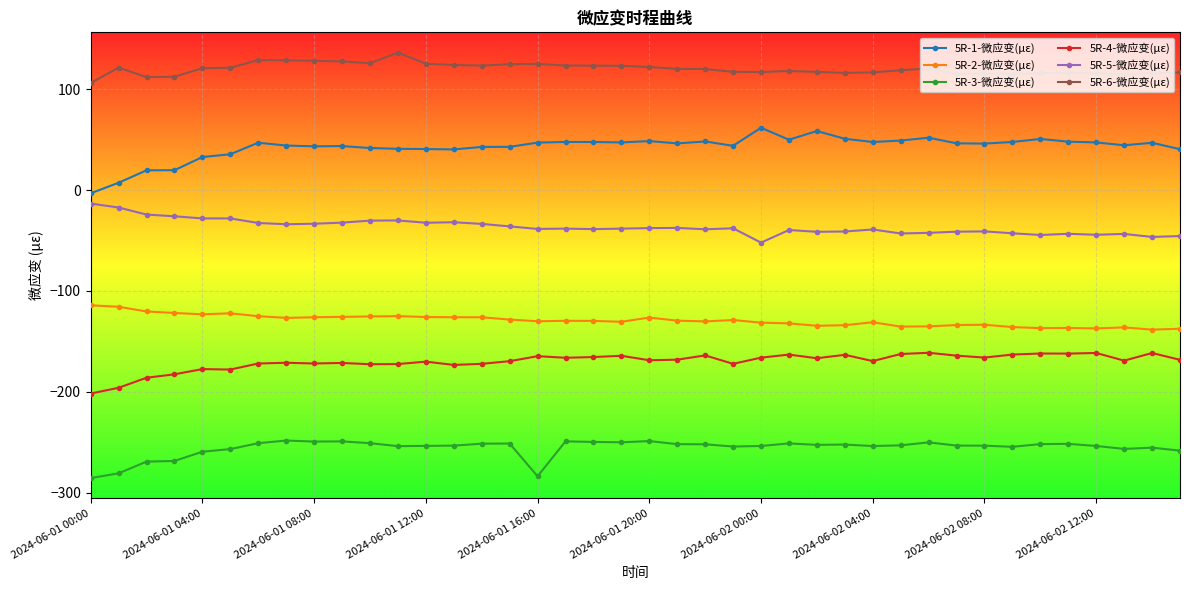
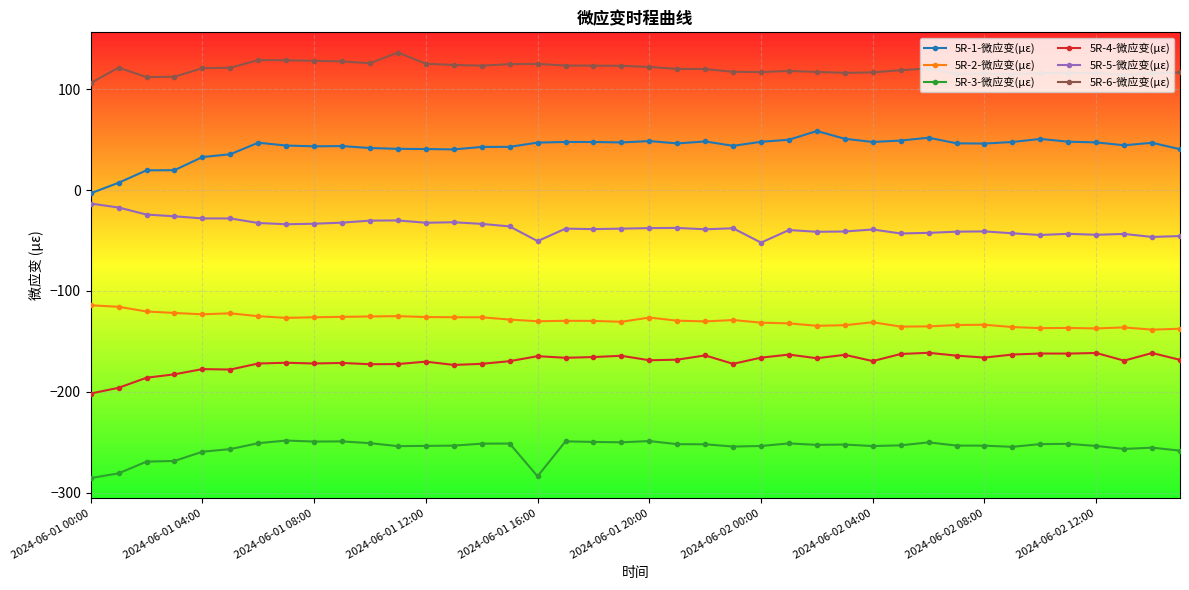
  {
    "5R-1-微应变(με)": {
      "2024-06-01 00:00": -3,
      "2024-06-01 04:00": 33,
      "2024-06-01 08:00": 43,
      "2024-06-01 12:00": 41,
      "2024-06-01 16:00": 47,
      "2024-06-01 20:00": 49,
-     "2024-06-02 00:00": 62,
+     "2024-06-02 00:00": 48,
      "2024-06-02 04:00": 48,
      "2024-06-02 08:00": 46,
      "2024-06-02 12:00": 47
    },
    "5R-2-微应变(με)": {
      "2024-06-01 00:00": -114,
      "2024-06-01 04:00": -123,
      "2024-06-01 08:00": -126,
      "2024-06-01 12:00": -126,
      "2024-06-01 16:00": -130,
      "2024-06-01 20:00": -126,
      "2024-06-02 00:00": -131,
      "2024-06-02 04:00": -131,
      "2024-06-02 08:00": -133,
      "2024-06-02 12:00": -137
    },
    "5R-3-微应变(με)": {
      "2024-06-01 00:00": -285,
      "2024-06-01 04:00": -259,
      "2024-06-01 08:00": -249,
      "2024-06-01 12:00": -254,
      "2024-06-01 16:00": -284,
      "2024-06-01 20:00": -249,
      "2024-06-02 00:00": -254,
      "2024-06-02 04:00": -254,
      "2024-06-02 08:00": -253,
      "2024-06-02 12:00": -254
    },
    "5R-4-微应变(με)": {
      "2024-06-01 00:00": -202,
      "2024-06-01 04:00": -177,
      "2024-06-01 08:00": -172,
      "2024-06-01 12:00": -170,
      "2024-06-01 16:00": -165,
      "2024-06-01 20:00": -169,
      "2024-06-02 00:00": -166,
      "2024-06-02 04:00": -170,
      "2024-06-02 08:00": -166,
      "2024-06-02 12:00": -161
    },
    "5R-5-微应变(με)": {
      "2024-06-01 00:00": -13,
      "2024-06-01 04:00": -28,
      "2024-06-01 08:00": -33,
      "2024-06-01 12:00": -32,
-     "2024-06-01 16:00": -39,
+     "2024-06-01 16:00": -51,
      "2024-06-01 20:00": -38,
      "2024-06-02 00:00": -52,
      "2024-06-02 04:00": -39,
      "2024-06-02 08:00": -41,
      "2024-06-02 12:00": -44
    },
    "5R-6-微应变(με)": {
      "2024-06-01 00:00": 106,
      "2024-06-01 04:00": 121,
      "2024-06-01 08:00": 128,
      "2024-06-01 12:00": 125,
      "2024-06-01 16:00": 125,
      "2024-06-01 20:00": 122,
      "2024-06-02 00:00": 117,
      "2024-06-02 04:00": 117
    }
  }
